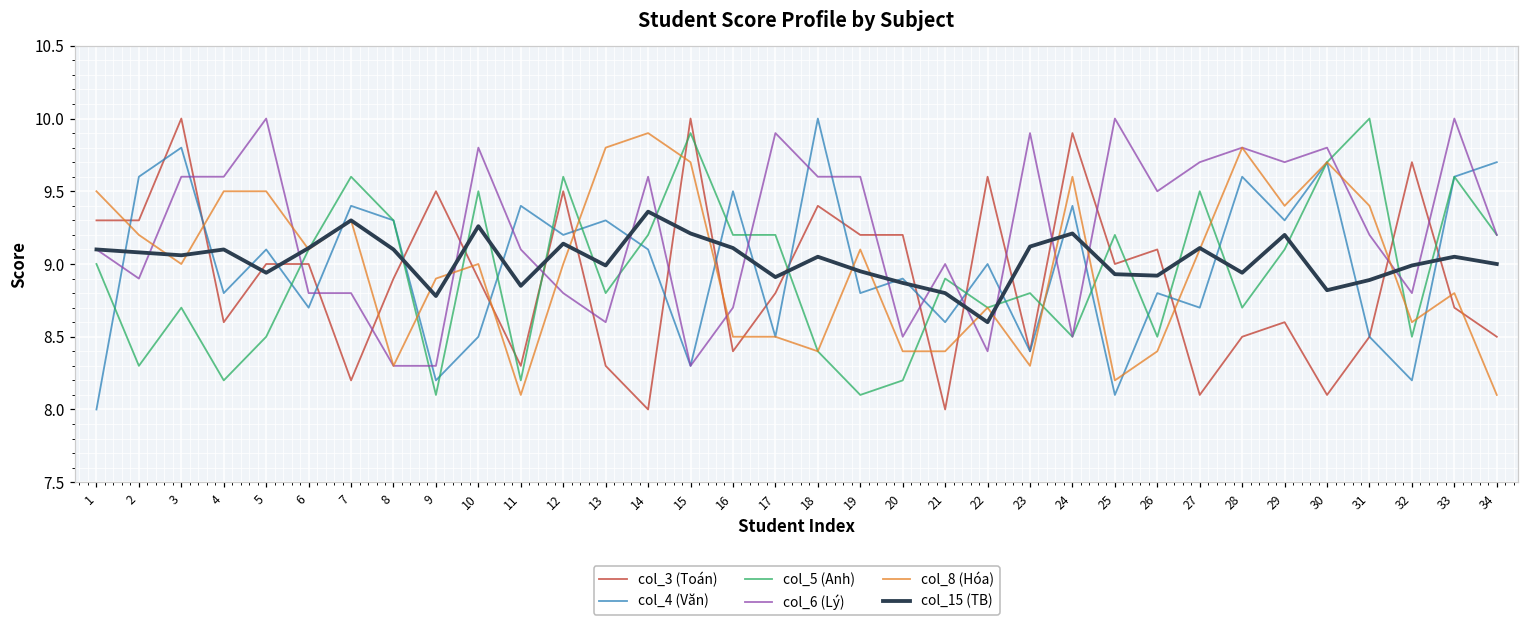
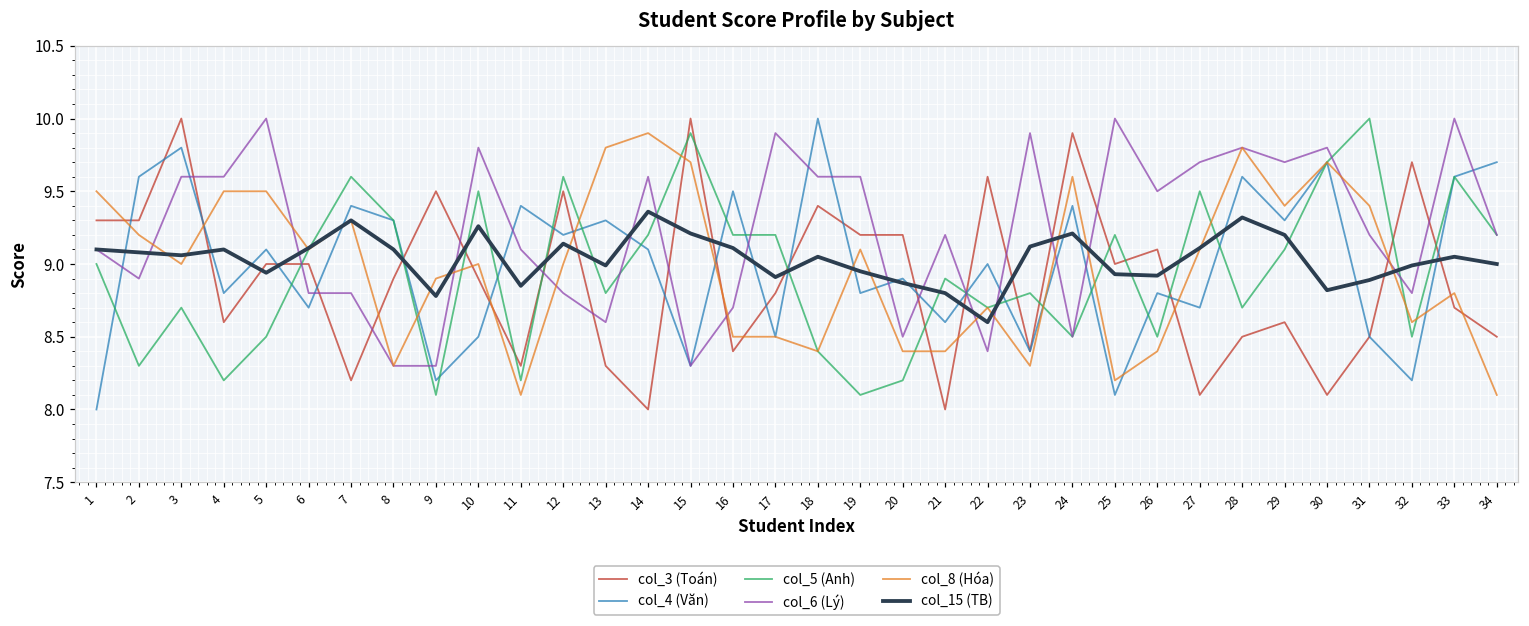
  {
    "col_3 (Toán)": {
      "1": 9.30,
      "2": 9.30,
      "3": 10.00,
      "4": 8.60,
      "5": 9.00,
      "6": 9.00,
      "7": 8.20,
      "8": 8.90,
      "9": 9.50,
      "10": 8.90,
      "11": 8.30,
      "12": 9.50,
      "13": 8.30,
      "14": 8.00,
      "15": 10.00,
      "16": 8.40,
      "17": 8.80,
      "18": 9.40,
      "19": 9.20,
      "20": 9.20,
      "21": 8.00,
      "22": 9.60,
      "24": 9.90,
      "25": 9.00,
      "26": 9.10,
      "27": 8.10,
      "28": 8.50,
      "29": 8.60,
      "30": 8.10,
      "32": 9.70,
      "33": 8.70,
      "34": 8.50
    },
    "col_4 (Văn)": {
      "1": 8.00,
      "2": 9.60,
      "3": 9.80,
      "4": 8.80,
      "5": 9.10,
      "6": 8.70,
      "7": 9.40,
      "9": 8.20,
      "10": 8.50,
      "11": 9.40,
      "12": 9.20,
      "13": 9.30,
      "14": 9.10,
      "16": 9.50,
      "18": 10.00,
      "19": 8.80,
      "20": 8.90,
      "21": 8.60,
      "22": 9.00,
      "24": 9.40,
      "25": 8.10,
      "26": 8.80,
      "27": 8.70,
      "28": 9.60,
      "29": 9.30,
      "32": 8.20,
      "34": 9.70
    },
    "col_5 (Anh)": {
      "1": 9.00,
      "2": 8.30,
      "3": 8.70,
      "4": 8.20,
      "5": 8.50,
      "7": 9.60,
      "9": 8.10,
      "10": 9.50,
      "11": 8.20,
      "12": 9.60,
      "13": 8.80,
      "14": 9.20,
      "15": 9.90,
      "16": 9.20,
      "17": 9.20,
      "19": 8.10,
      "20": 8.20,
      "21": 8.90,
      "23": 8.80,
      "25": 9.20,
      "26": 8.50,
      "27": 9.50,
      "28": 8.70,
      "29": 9.10,
      "31": 10.00,
      "32": 8.50
    },
    "col_6 (Lý)": {
      "2": 8.9,
      "3": 9.6,
      "4": 9.6,
      "5": 10.0,
      "6": 8.8,
      "7": 8.8,
      "9": 8.3,
      "10": 9.8,
      "11": 9.1,
      "12": 8.8,
      "13": 8.6,
      "14": 9.6,
      "16": 8.7,
      "17": 9.9,
      "18": 9.6,
      "19": 9.6,
      "20": 8.5,
-     "21": 9.0,
+     "21": 9.2,
      "22": 8.4,
      "23": 9.9,
      "25": 10.0,
      "26": 9.5,
      "27": 9.7,
      "29": 9.7,
      "30": 9.8,
      "31": 9.2,
      "32": 8.8,
      "33": 10.0
    },
    "col_8 (Hóa)": {
      "1": 9.50,
      "2": 9.20,
      "3": 9.00,
      "4": 9.50,
      "5": 9.50,
      "9": 8.90,
      "10": 9.00,
      "11": 8.10,
      "12": 9.00,
      "13": 9.80,
      "14": 9.90,
      "15": 9.70,
      "16": 8.50,
      "19": 9.10,
      "20": 8.40,
      "21": 8.40,
      "23": 8.30,
      "24": 9.60,
      "25": 8.20,
      "26": 8.40,
      "29": 9.40,
      "31": 9.40,
      "32": 8.60,
      "33": 8.80,
      "34": 8.10
    },
    "col_15 (TB)": {
      "2": 9.08,
      "3": 9.06,
      "4": 9.10,
      "5": 8.94,
      "8": 9.10,
      "9": 8.78,
      "10": 9.26,
      "11": 8.85,
      "12": 9.14,
      "13": 8.99,
      "14": 9.36,
      "15": 9.21,
      "16": 9.11,
      "17": 8.91,
      "18": 9.05,
      "19": 8.95,
      "20": 8.87,
      "21": 8.80,
      "22": 8.60,
      "23": 9.12,
      "24": 9.21,
      "25": 8.93,
      "26": 8.92,
-     "28": 8.94,
+     "28": 9.32,
      "29": 9.20,
      "30": 8.82,
      "31": 8.89,
      "32": 8.99,
      "33": 9.05,
      "34": 9.00
    }
  }
